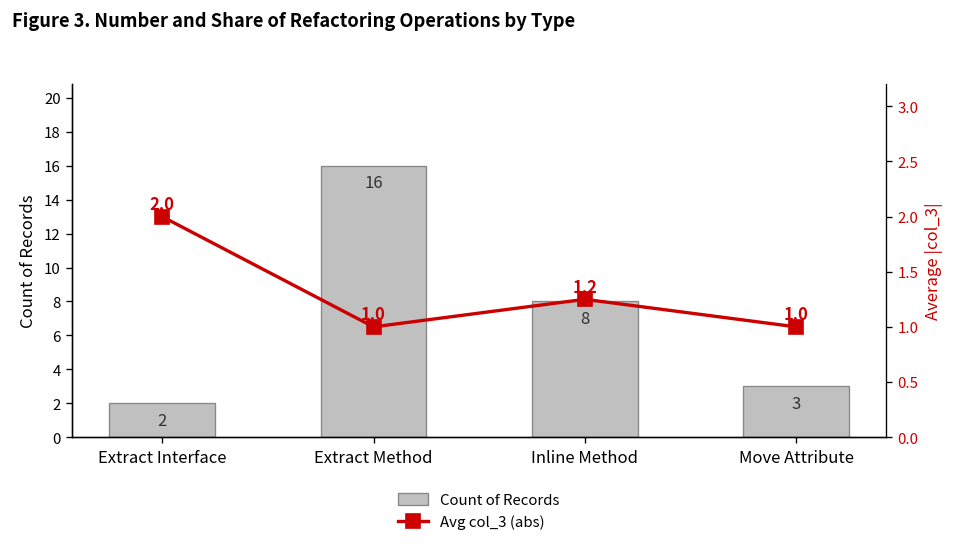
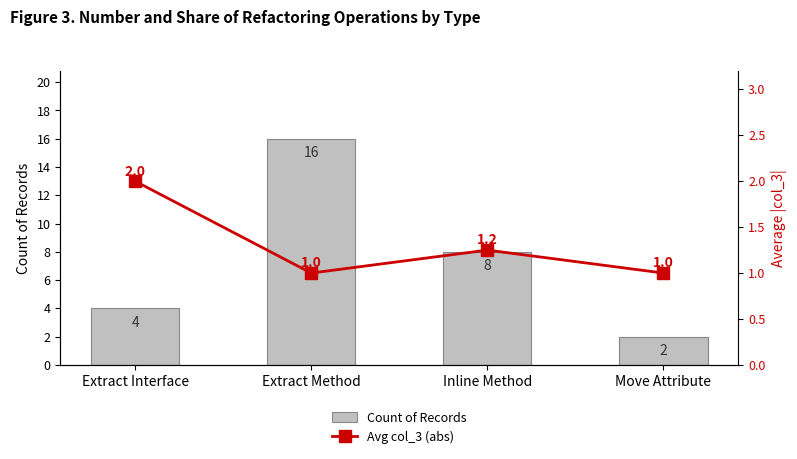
  {
    "Count of Records": {
-     "Extract Interface": 2,
+     "Extract Interface": 4,
      "Extract Method": 16,
      "Inline Method": 8,
-     "Move Attribute": 3
+     "Move Attribute": 2
    },
    "Avg col_3 (abs)": {
      "Extract Interface": 2.0,
      "Extract Method": 1.0,
      "Inline Method": 1.2,
      "Move Attribute": 1.0
    }
  }
